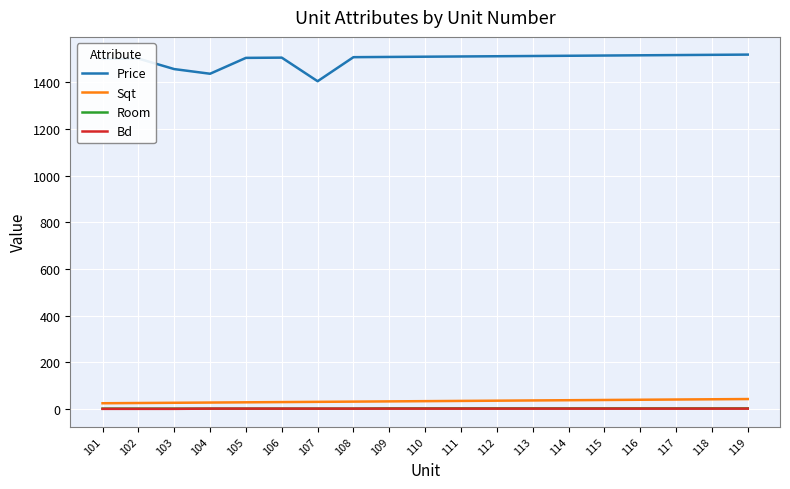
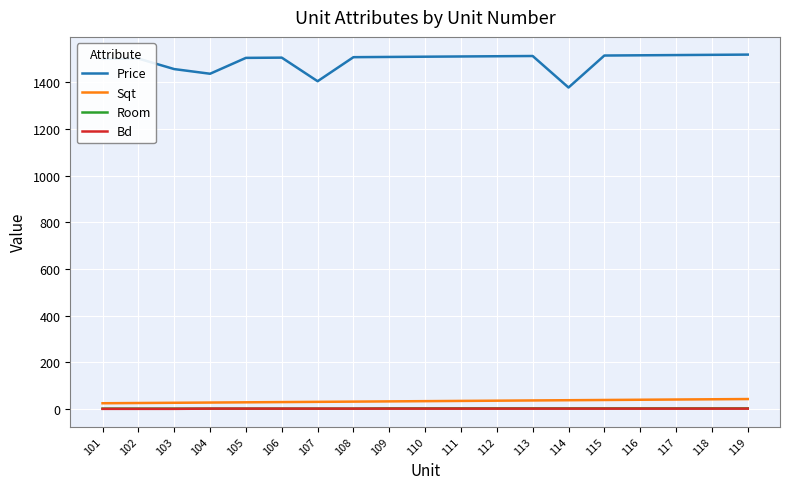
  {
    "Price": {
      "103": 1460,
      "104": 1440,
      "105": 1500,
      "106": 1510,
      "107": 1400,
      "108": 1510,
      "109": 1510,
      "110": 1510,
      "111": 1510,
      "112": 1510,
      "113": 1510,
-     "114": 1510,
+     "114": 1380,
      "115": 1510,
      "116": 1520,
      "117": 1520,
      "118": 1520,
      "119": 1520
    },
    "Sqt": {
      "101": 30,
      "102": 30,
      "103": 30,
      "104": 30,
      "105": 30,
      "106": 30,
      "107": 30,
      "108": 30,
      "109": 30,
      "110": 30,
      "111": 40,
      "112": 40,
      "113": 40,
      "114": 40,
      "115": 40,
      "116": 40,
      "117": 40,
      "118": 40,
      "119": 40
    }
  }
